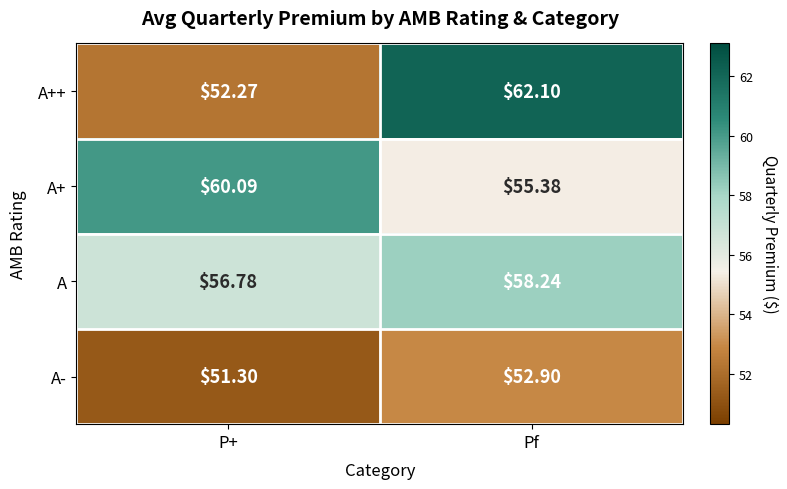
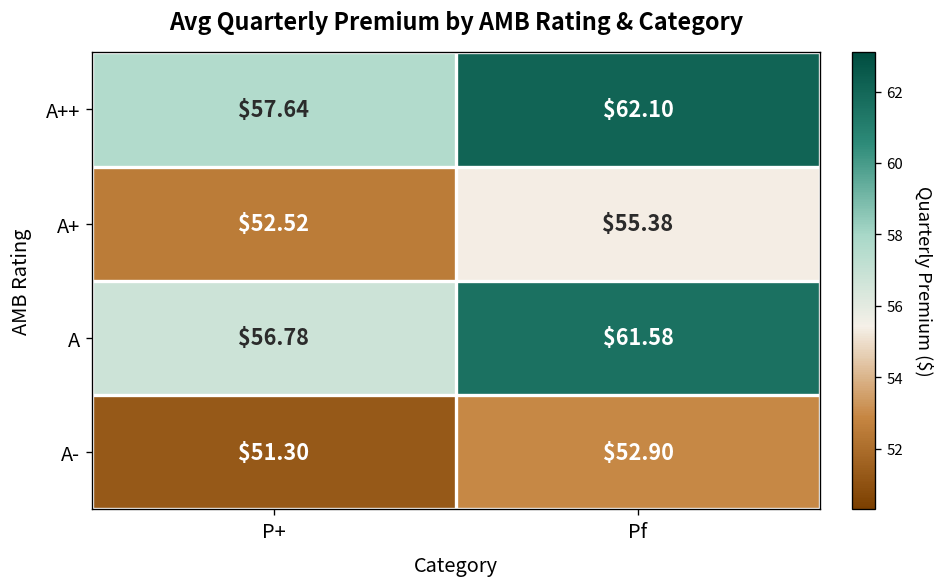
  {
    "A++": {
-     "P+": "$52.27",
+     "P+": "$57.64",
      "Pf": "$62.10"
    },
    "A+": {
-     "P+": "$60.09",
+     "P+": "$52.52",
      "Pf": "$55.38"
    },
    "A": {
      "P+": "$56.78",
-     "Pf": "$58.24"
+     "Pf": "$61.58"
    },
    "A-": {
      "P+": "$51.30",
      "Pf": "$52.90"
    }
  }
